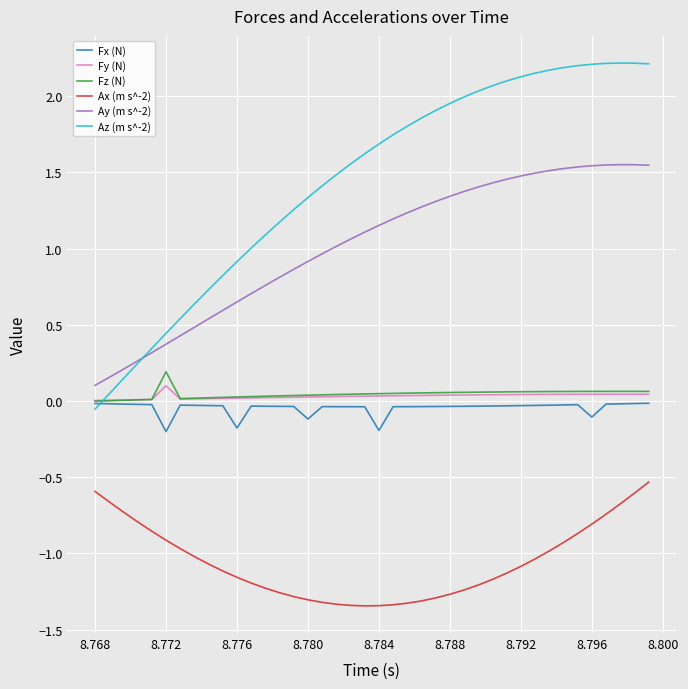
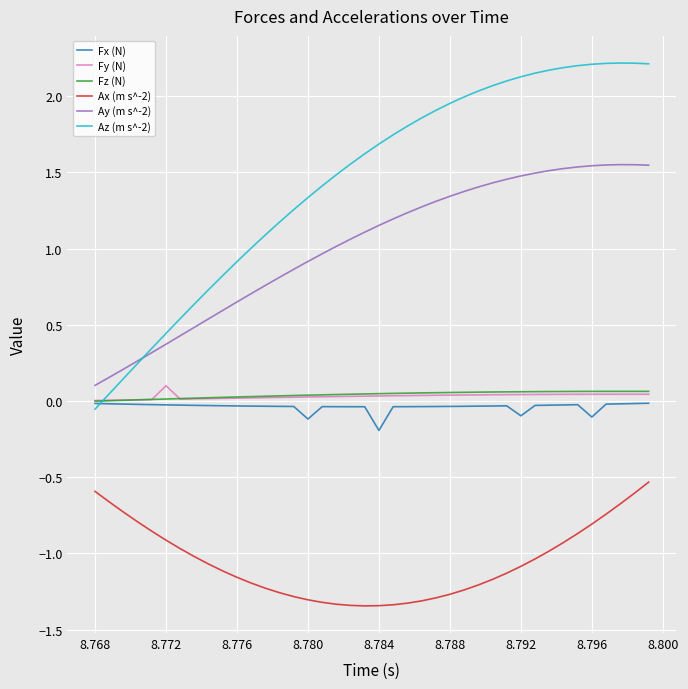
  {
    "Fx (N)": {
-     "8.772": -0.20,
-     "8.776": -0.18,
+     "8.772": -0.03,
+     "8.776": -0.03,
      "8.780": -0.12,
      "8.784": -0.19,
      "8.788": -0.04,
-     "8.792": -0.03,
+     "8.792": -0.10,
      "8.796": -0.11
    },
    "Fy (N)": {
      "8.772": 0.10,
      "8.788": 0.04,
      "8.792": 0.04,
      "8.796": 0.04
    },
    "Fz (N)": {
-     "8.772": 0.19,
+     "8.772": 0.01,
      "8.788": 0.06,
      "8.792": 0.06,
      "8.796": 0.06
    },
    "Ax (m s^-2)": {
      "8.768": -0.59,
      "8.772": -0.91,
      "8.776": -1.16,
      "8.780": -1.30,
      "8.784": -1.34,
      "8.788": -1.27,
      "8.792": -1.09,
      "8.796": -0.81
    },
    "Ay (m s^-2)": {
      "8.768": 0.10,
      "8.772": 0.37,
      "8.776": 0.65,
      "8.780": 0.92,
      "8.784": 1.15,
      "8.788": 1.34,
      "8.792": 1.48,
      "8.796": 1.54
    },
    "Az (m s^-2)": {
      "8.768": -0.05,
      "8.772": 0.44,
      "8.776": 0.91,
      "8.780": 1.33,
      "8.784": 1.69,
      "8.788": 1.95,
      "8.792": 2.13,
      "8.796": 2.21
    }
  }
